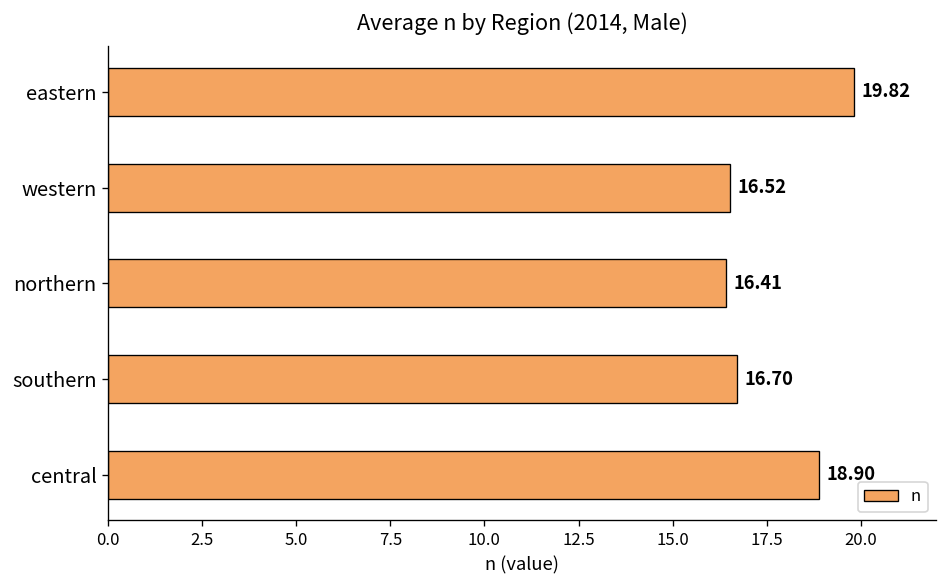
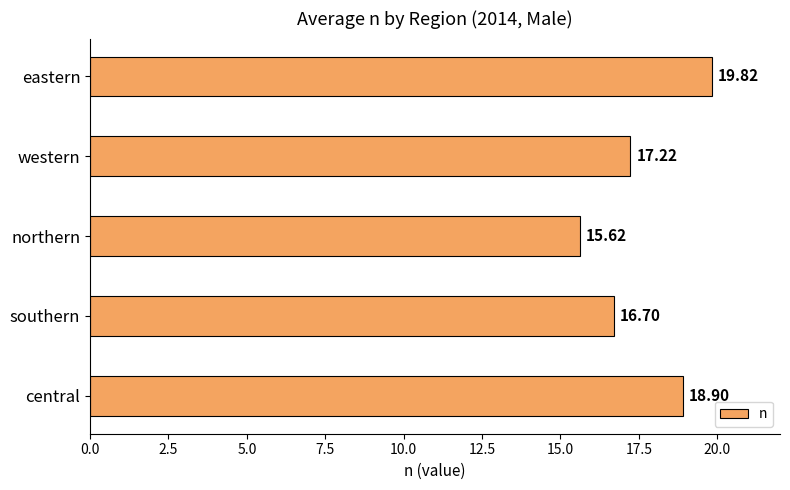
  {
    "eastern": 19.82,
-   "western": 16.52,
-   "northern": 16.41,
+   "western": 17.22,
+   "northern": 15.62,
    "southern": 16.70
  }
